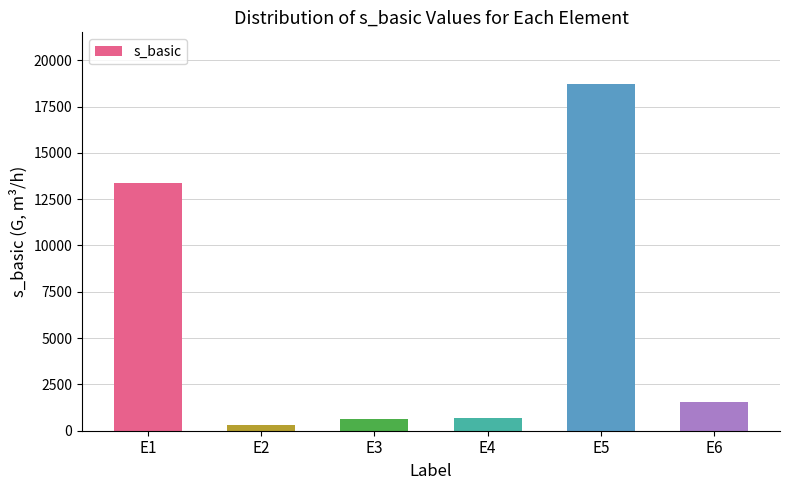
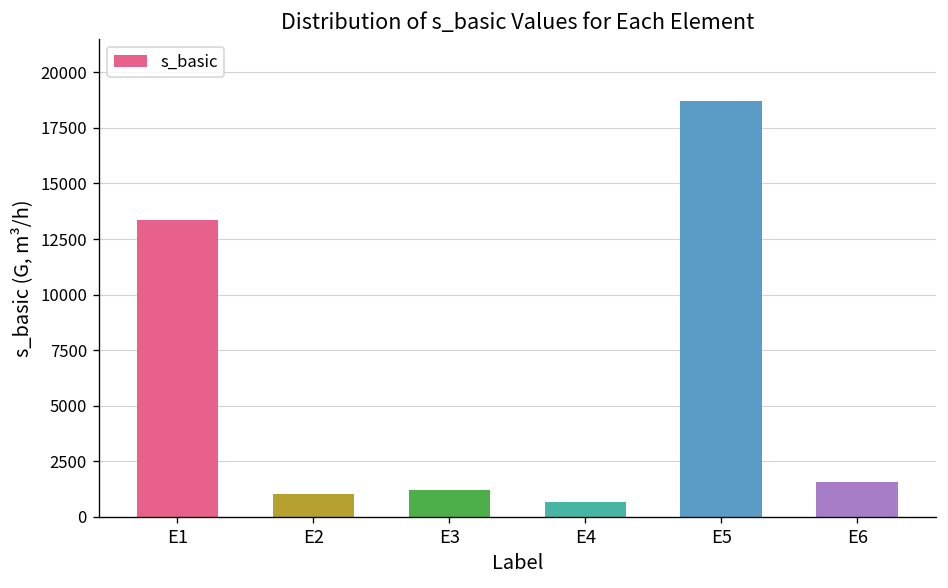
  {
    "E1": 13400,
-   "E2": 300,
-   "E3": 600,
+   "E2": 1000,
+   "E3": 1200,
    "E4": 700,
    "E5": 18700,
    "E6": 1600
  }
